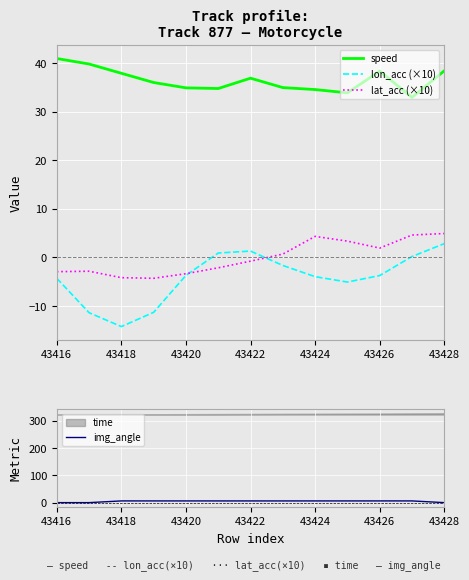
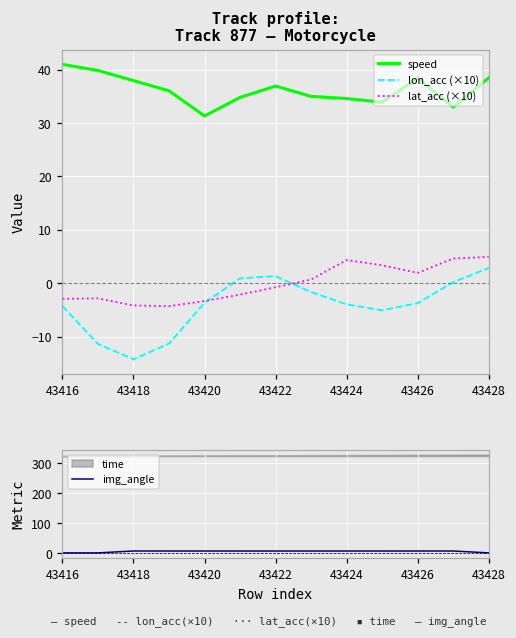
  {
    "Track profile: Track 877 – Motorcycle": {
      "speed": {
        "43416": 41,
        "43418": 38,
-       "43420": 35,
+       "43420": 31,
        "43422": 37,
        "43424": 35,
        "43428": 38
      },
      "lon_acc (×10)": {
        "43416": -4,
        "43418": -14,
        "43422": 1,
        "43424": -4,
        "43426": -4,
        "43428": 3
      },
      "lat_acc (×10)": {
        "43416": -3,
        "43418": -4,
        "43422": -1,
        "43424": 4,
        "43426": 2,
        "43428": 5
      }
    }
  }
